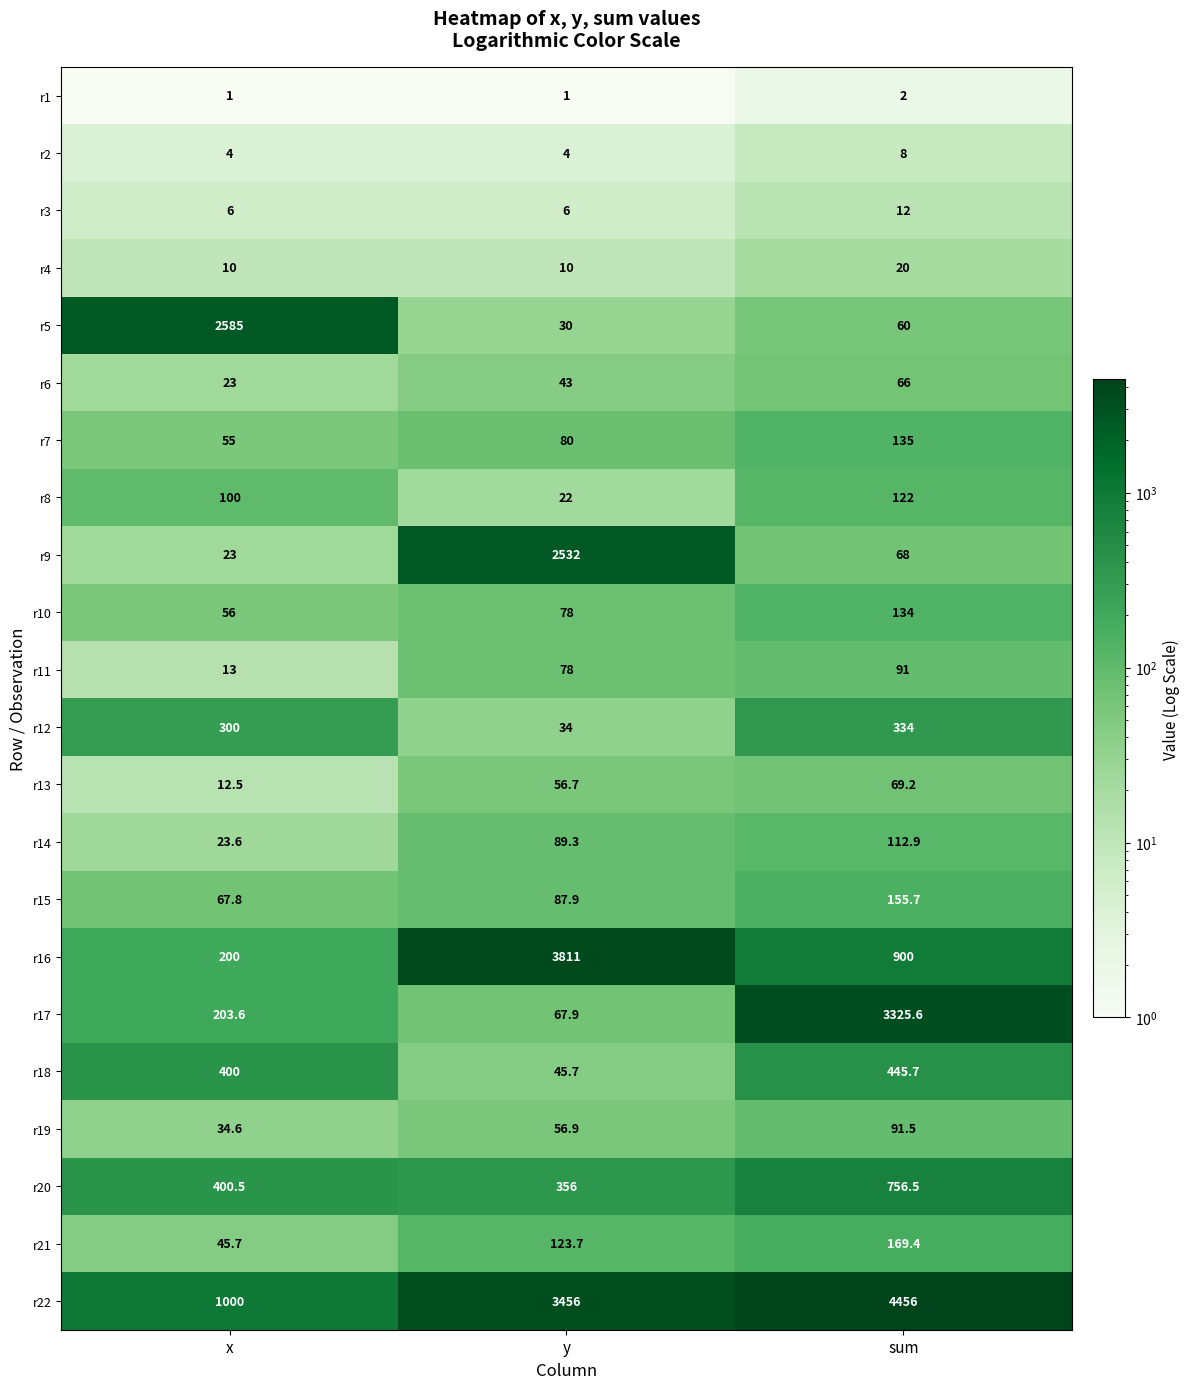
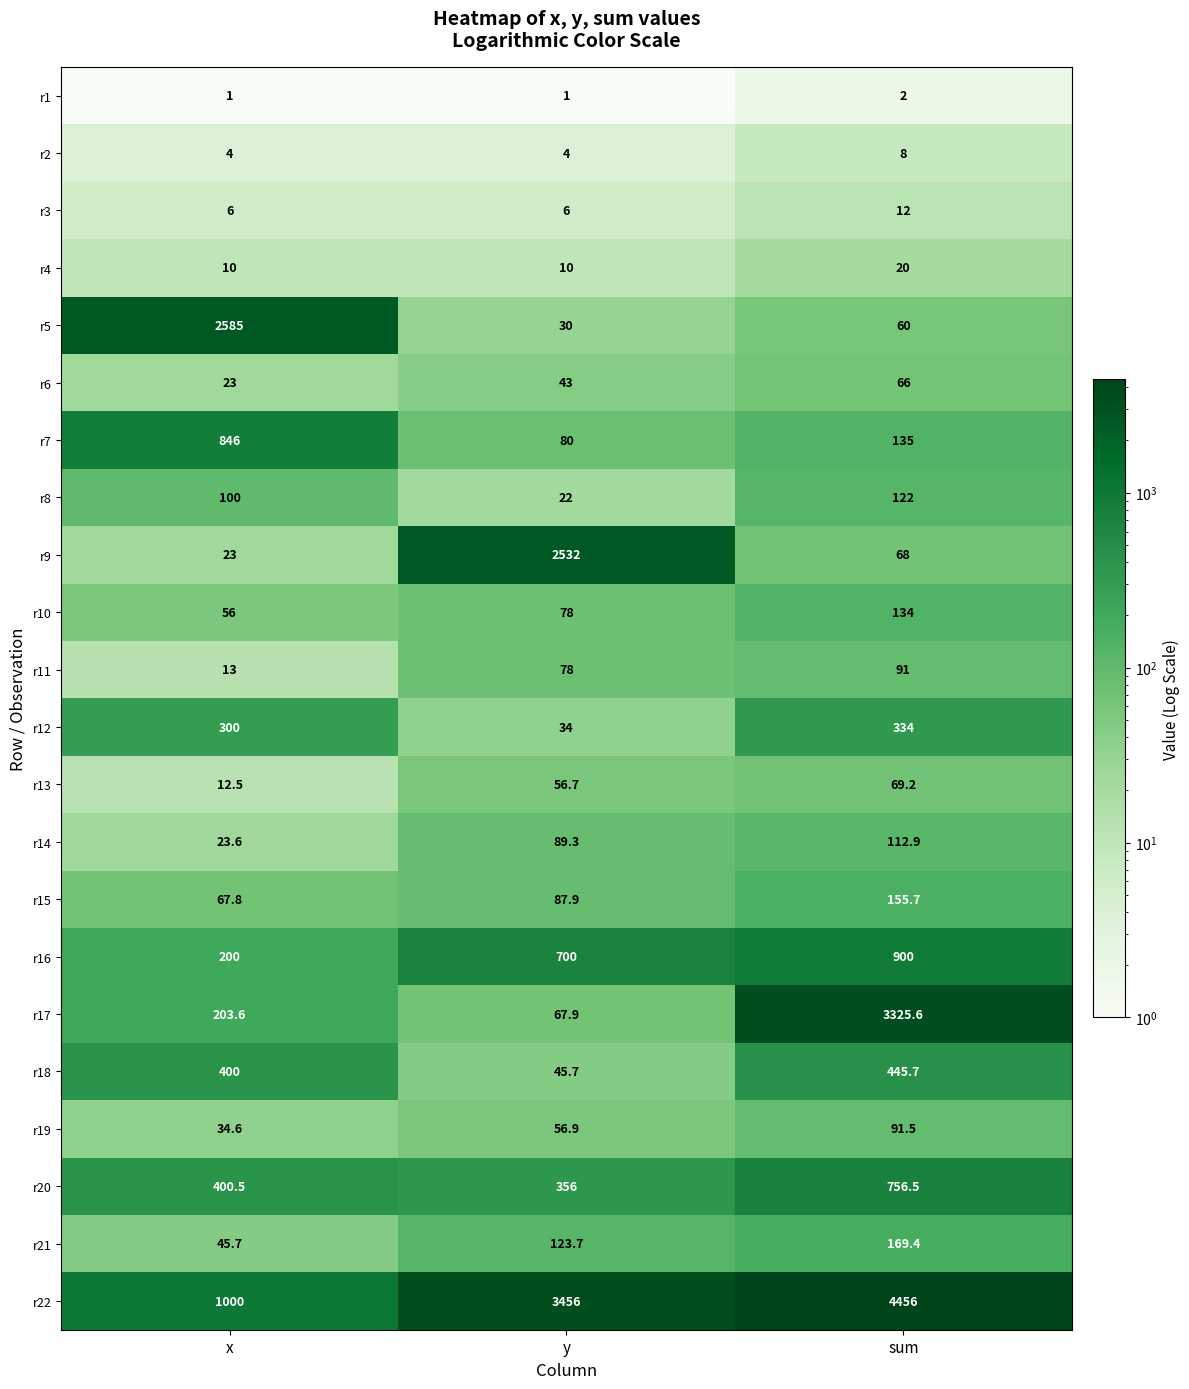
  {
    "r1": {
      "x": 1,
      "y": 1,
      "sum": 2
    },
    "r2": {
      "x": 4,
      "y": 4,
      "sum": 8
    },
    "r3": {
      "x": 6,
      "y": 6,
      "sum": 12
    },
    "r4": {
      "x": 10,
      "y": 10,
      "sum": 20
    },
    "r5": {
      "x": 2585,
      "y": 30,
      "sum": 60
    },
    "r6": {
      "x": 23,
      "y": 43,
      "sum": 66
    },
    "r7": {
-     "x": 55,
+     "x": 846,
      "y": 80,
      "sum": 135
    },
    "r8": {
      "x": 100,
      "y": 22,
      "sum": 122
    },
    "r9": {
      "x": 23,
      "y": 2532,
      "sum": 68
    },
    "r10": {
      "x": 56,
      "y": 78,
      "sum": 134
    },
    "r11": {
      "x": 13,
      "y": 78,
      "sum": 91
    },
    "r12": {
      "x": 300,
      "y": 34,
      "sum": 334
    },
    "r13": {
      "x": 12.5,
      "y": 56.7,
      "sum": 69.2
    },
    "r14": {
      "x": 23.6,
      "y": 89.3,
      "sum": 112.9
    },
    "r15": {
      "x": 67.8,
      "y": 87.9,
      "sum": 155.7
    },
    "r16": {
      "x": 200,
-     "y": 3811,
+     "y": 700,
      "sum": 900
    },
    "r17": {
      "x": 203.6,
      "y": 67.9,
      "sum": 3325.6
    },
    "r18": {
      "x": 400,
      "y": 45.7,
      "sum": 445.7
    },
    "r19": {
      "x": 34.6,
      "y": 56.9,
      "sum": 91.5
    },
    "r20": {
      "x": 400.5,
      "y": 356,
      "sum": 756.5
    },
    "r21": {
      "x": 45.7,
      "y": 123.7,
      "sum": 169.4
    },
    "r22": {
      "x": 1000,
      "y": 3456,
      "sum": 4456
    }
  }
